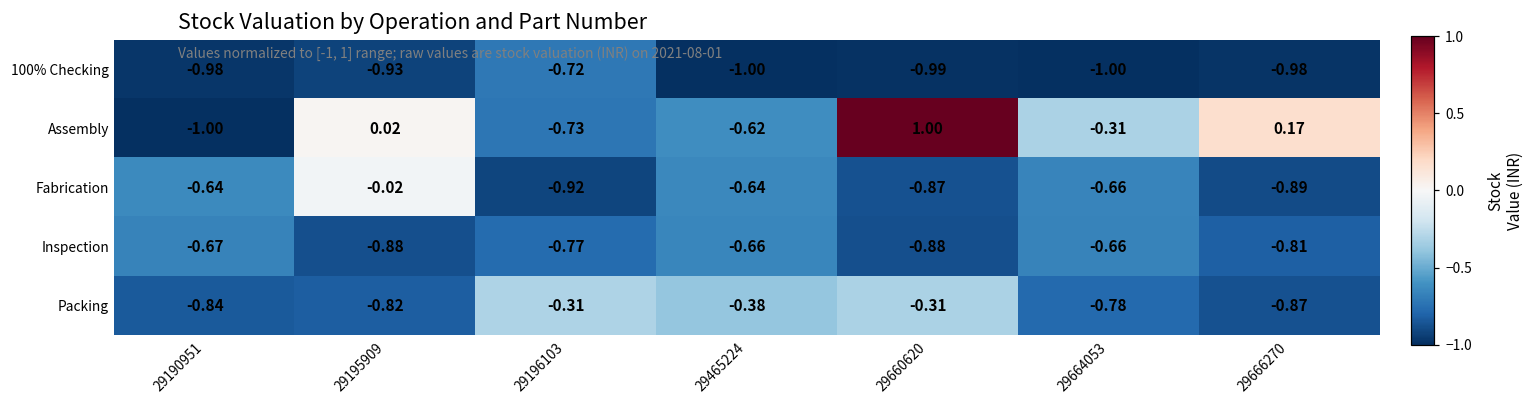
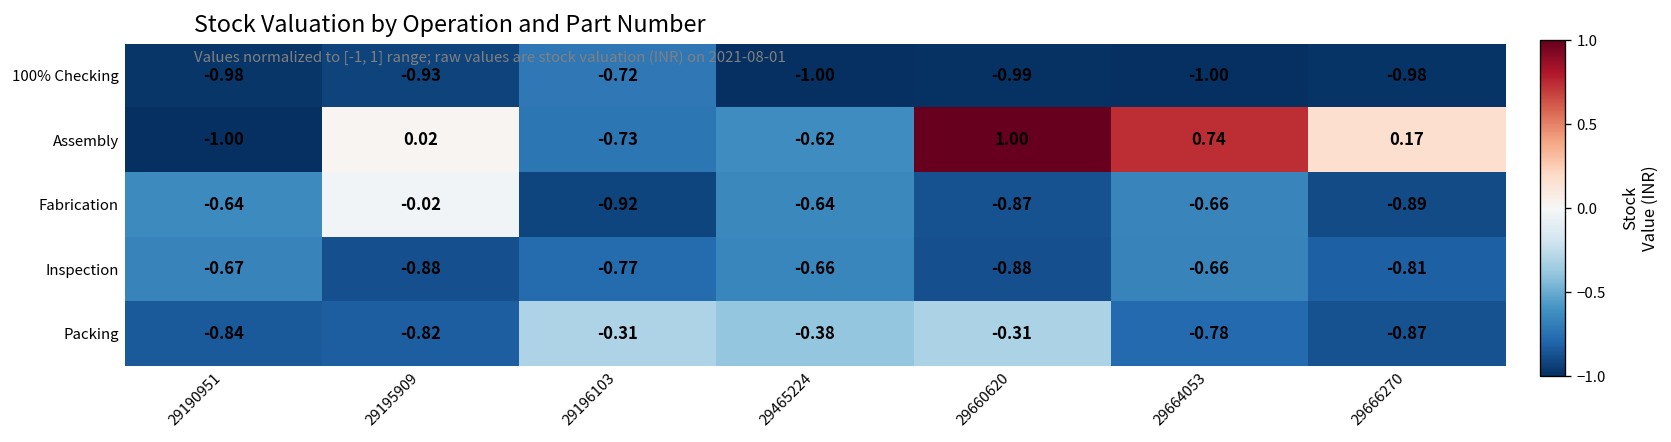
  {
    "100% Checking": {
      "29190951": -0.98,
      "29195909": -0.93,
      "29196103": -0.72,
      "29465224": -1.00,
      "29660620": -0.99,
      "29664053": -1.00,
      "29666270": -0.98
    },
    "Assembly": {
      "29190951": -1.00,
      "29195909": 0.02,
      "29196103": -0.73,
      "29465224": -0.62,
      "29660620": 1.00,
-     "29664053": -0.31,
+     "29664053": 0.74,
      "29666270": 0.17
    },
    "Fabrication": {
      "29190951": -0.64,
      "29195909": -0.02,
      "29196103": -0.92,
      "29465224": -0.64,
      "29660620": -0.87,
      "29664053": -0.66,
      "29666270": -0.89
    },
    "Inspection": {
      "29190951": -0.67,
      "29195909": -0.88,
      "29196103": -0.77,
      "29465224": -0.66,
      "29660620": -0.88,
      "29664053": -0.66,
      "29666270": -0.81
    },
    "Packing": {
      "29190951": -0.84,
      "29195909": -0.82,
      "29196103": -0.31,
      "29465224": -0.38,
      "29660620": -0.31,
      "29664053": -0.78,
      "29666270": -0.87
    }
  }
